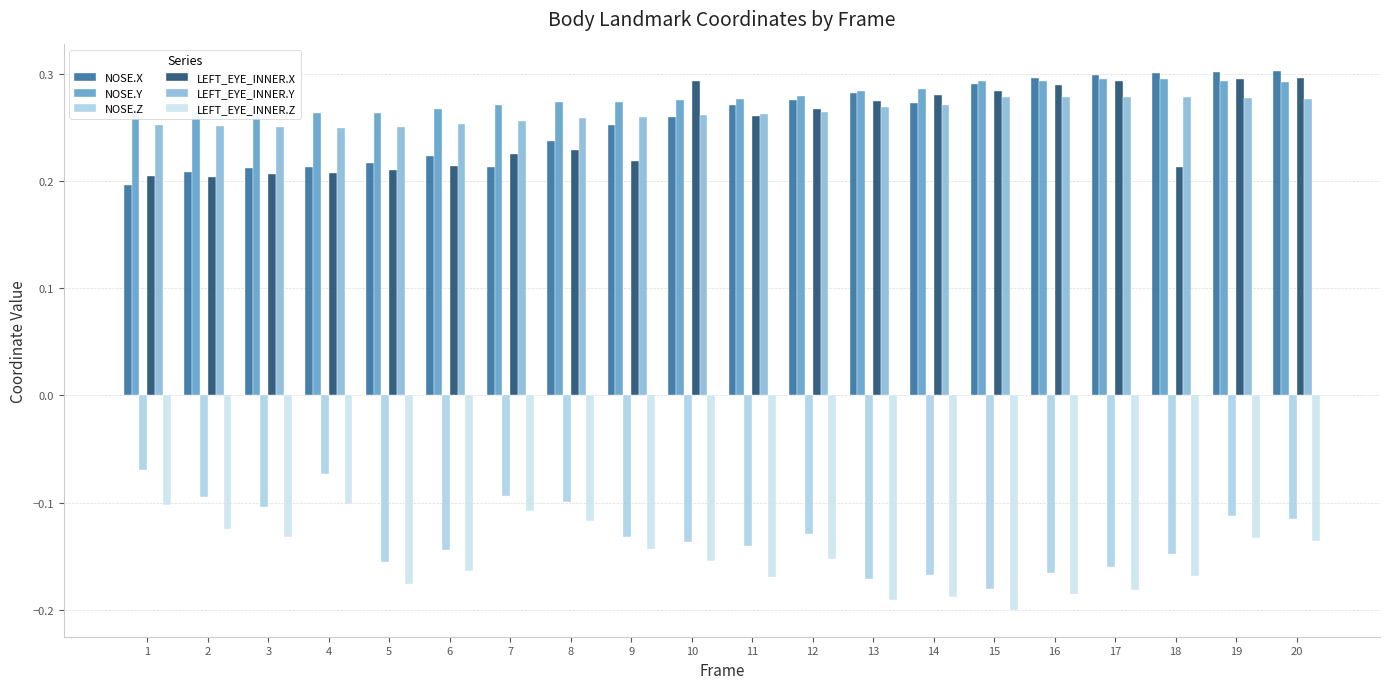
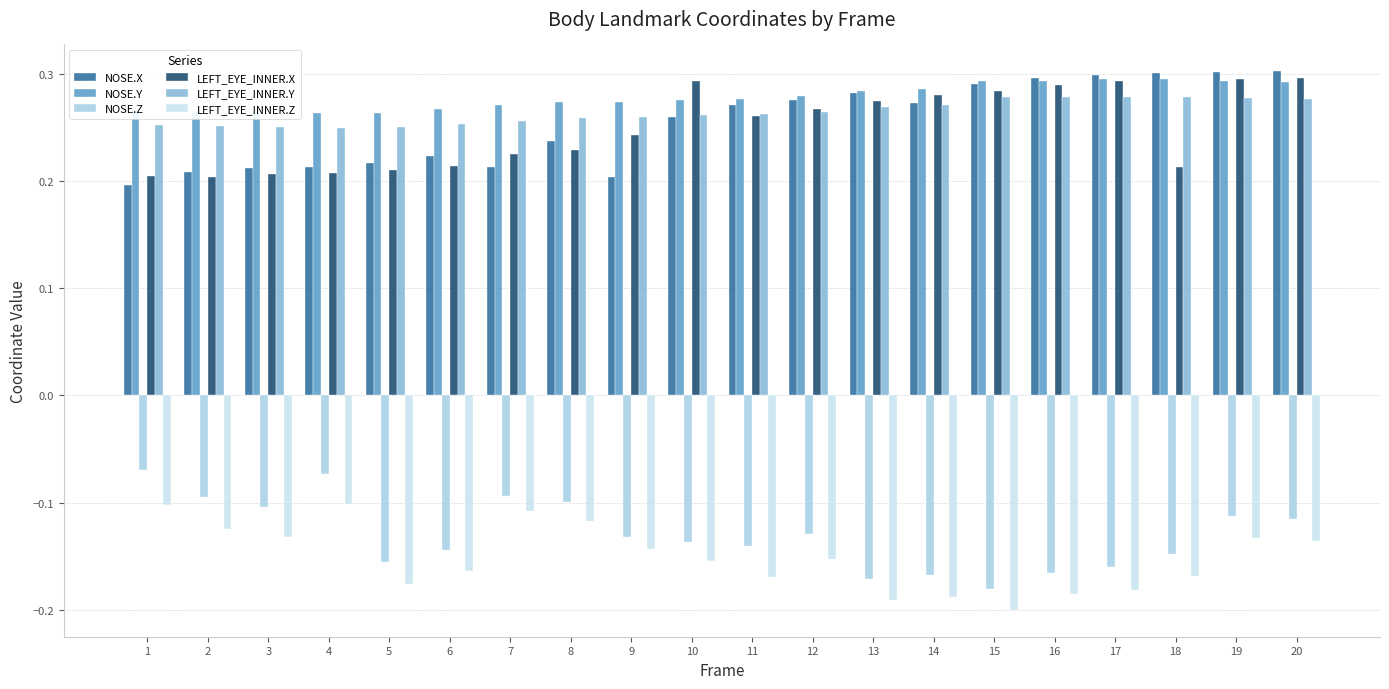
  {
    "NOSE.X": {
      "1": 0.196,
      "2": 0.209,
      "3": 0.212,
      "4": 0.213,
      "5": 0.217,
      "6": 0.223,
      "7": 0.213,
      "8": 0.237,
-     "9": 0.252,
+     "9": 0.204,
      "10": 0.259,
      "11": 0.270,
      "12": 0.275,
      "13": 0.282,
      "14": 0.272,
      "15": 0.290,
      "16": 0.295,
      "17": 0.299,
      "18": 0.301,
      "19": 0.301,
      "20": 0.302
    },
    "LEFT_EYE_INNER.X": {
      "1": 0.204,
      "2": 0.203,
      "3": 0.206,
      "4": 0.208,
      "5": 0.210,
      "6": 0.214,
      "7": 0.225,
      "8": 0.229,
-     "9": 0.218,
+     "9": 0.242,
      "10": 0.293,
      "11": 0.260,
      "12": 0.267,
      "13": 0.274,
      "14": 0.280,
      "15": 0.284,
      "16": 0.290,
      "17": 0.293,
      "18": 0.213,
      "19": 0.295,
      "20": 0.296
    }
  }
